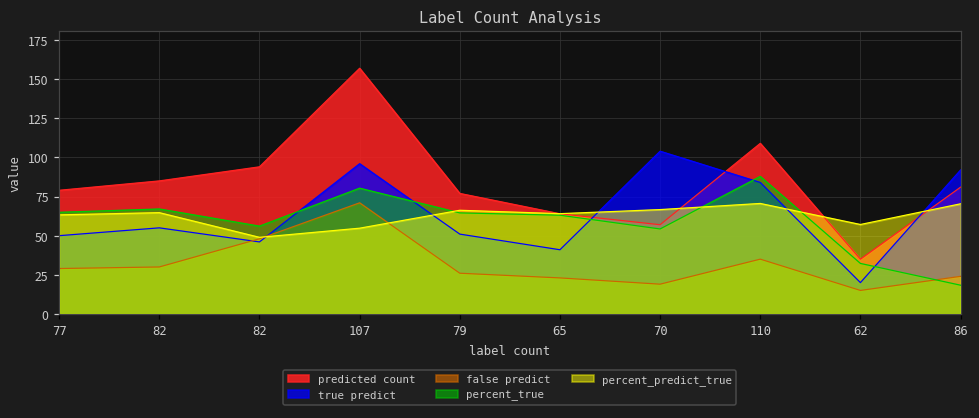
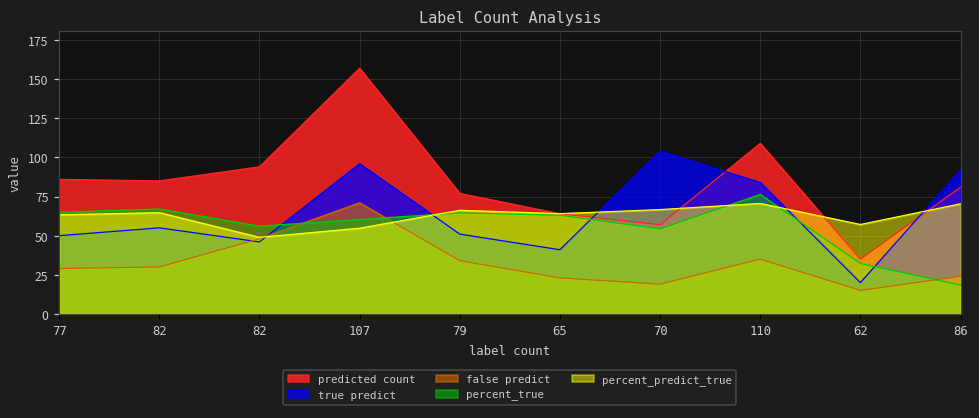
  {
    "predicted count": {
-     "77": 79,
+     "77": 86,
      "107": 157,
      "79": 77,
      "70": 57,
      "110": 109,
      "62": 35,
      "86": 81
    },
    "true predict": {
      "77": 50,
      "107": 96,
      "79": 51,
      "65": 41,
      "70": 104,
      "110": 84,
      "62": 20,
      "86": 92
    },
    "false predict": {
      "77": 29,
      "107": 71,
-     "79": 26,
+     "79": 34,
      "65": 23,
      "70": 19,
      "110": 35,
      "62": 15,
      "86": 24
    },
    "percent_true": {
-     "107": 80,
+     "107": 60,
      "70": 54,
-     "110": 88,
+     "110": 76,
      "62": 32,
      "86": 18
    },
    "percent_predict_true": {
      "107": 55,
      "70": 67,
      "110": 71,
      "62": 57,
      "86": 70
    }
  }
